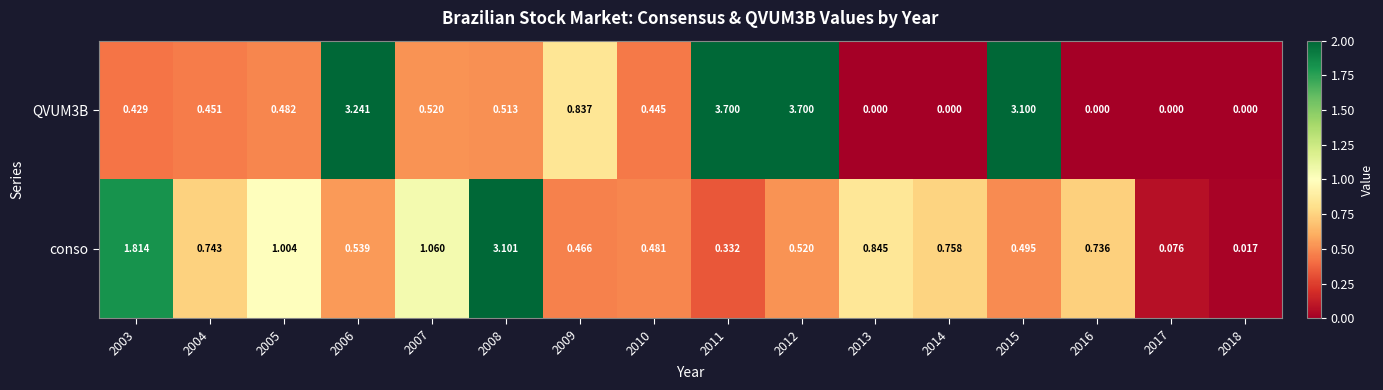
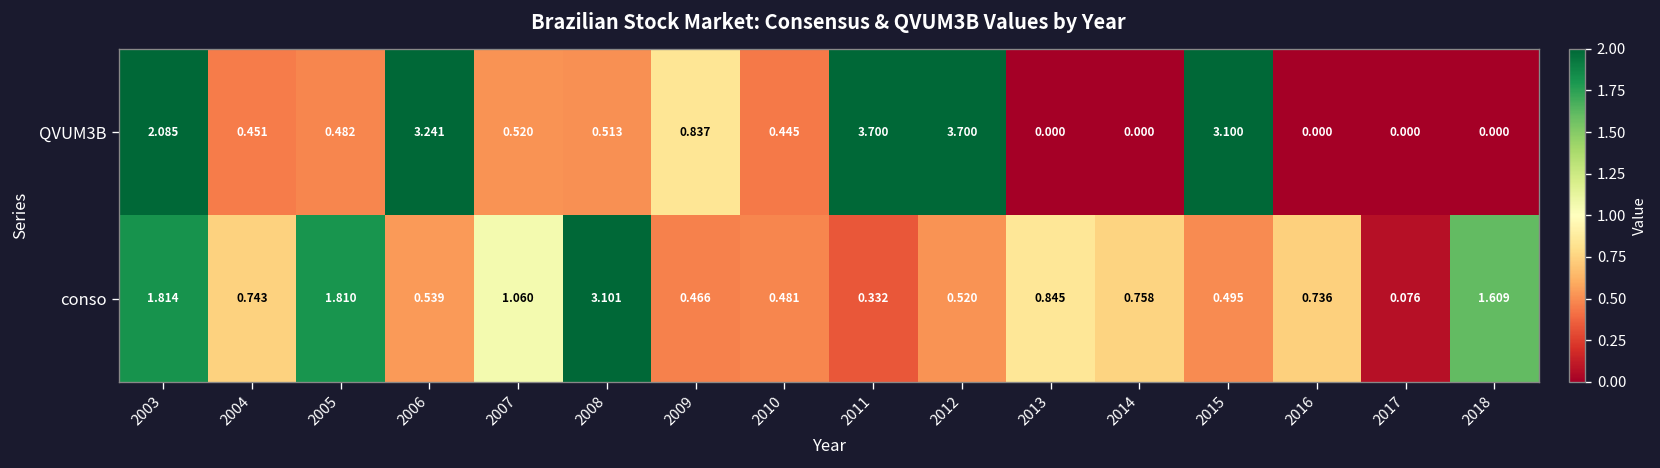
  {
    "QVUM3B": {
-     "2003": 0.429,
+     "2003": 2.085,
      "2004": 0.451,
      "2005": 0.482,
      "2006": 3.241,
      "2007": 0.520,
      "2008": 0.513,
      "2009": 0.837,
      "2010": 0.445,
      "2011": 3.700,
      "2012": 3.700,
      "2013": 0.000,
      "2014": 0.000,
      "2015": 3.100,
      "2016": 0.000,
      "2017": 0.000,
      "2018": 0.000
    },
    "conso": {
      "2003": 1.814,
      "2004": 0.743,
-     "2005": 1.004,
+     "2005": 1.810,
      "2006": 0.539,
      "2007": 1.060,
      "2008": 3.101,
      "2009": 0.466,
      "2010": 0.481,
      "2011": 0.332,
      "2012": 0.520,
      "2013": 0.845,
      "2014": 0.758,
      "2015": 0.495,
      "2016": 0.736,
      "2017": 0.076,
-     "2018": 0.017
+     "2018": 1.609
    }
  }
